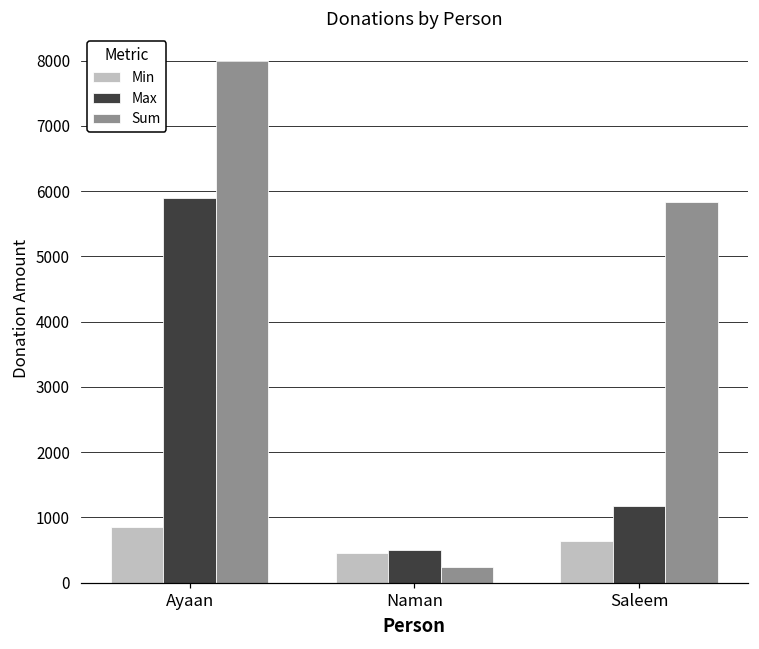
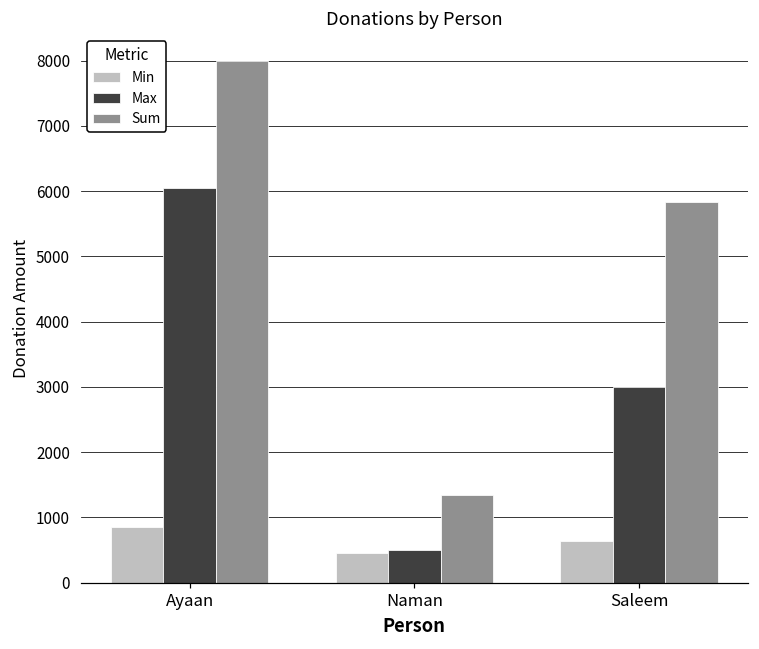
  {
    "Min": {
      "Ayaan": 900,
      "Naman": 500,
      "Saleem": 600
    },
    "Max": {
-     "Ayaan": 5900,
+     "Ayaan": 6100,
      "Naman": 500,
-     "Saleem": 1200
+     "Saleem": 3000
    },
    "Sum": {
      "Ayaan": 8000,
-     "Naman": 200,
+     "Naman": 1300,
      "Saleem": 5800
    }
  }
